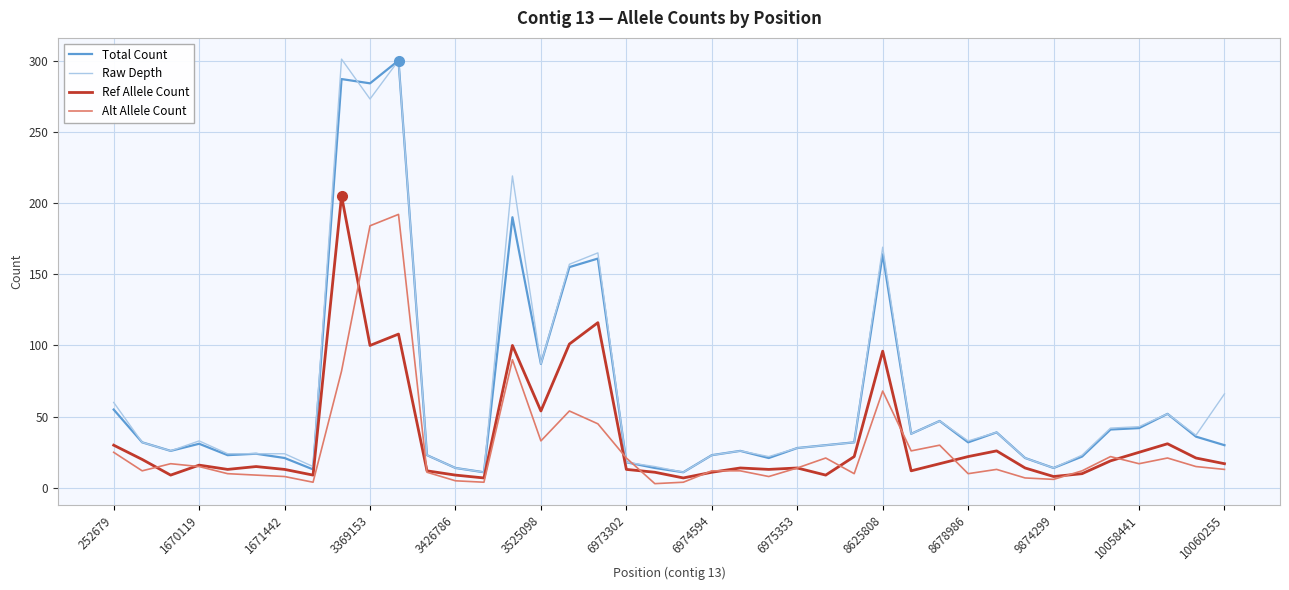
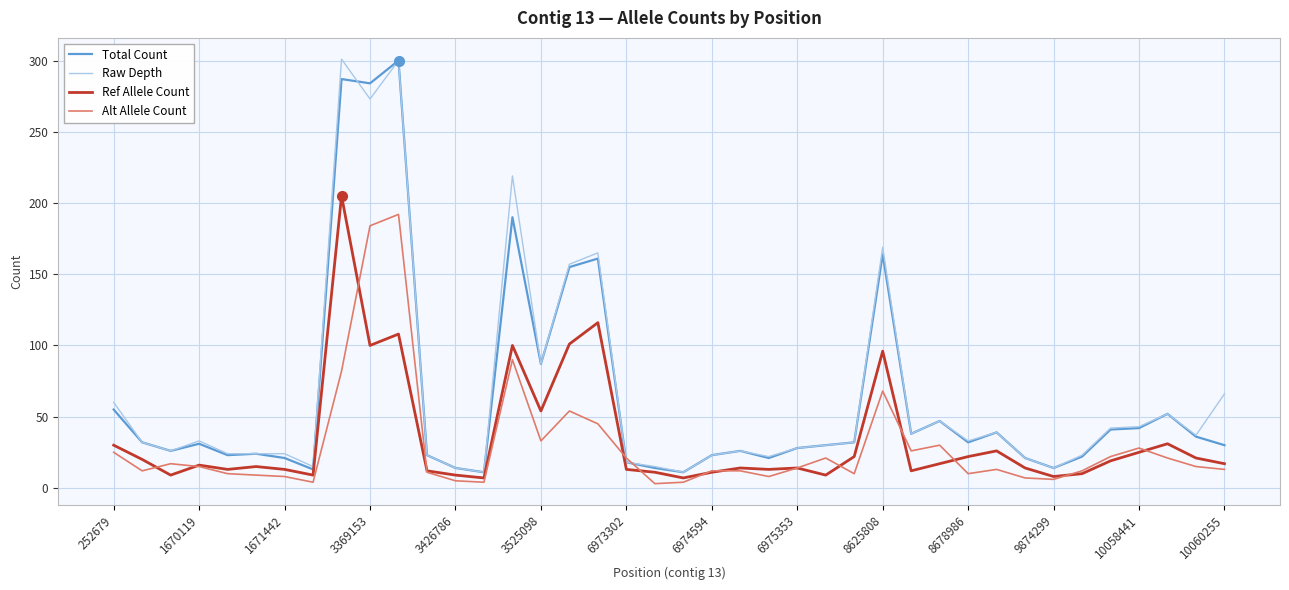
  {
    "Raw Depth": {
      "252679": 60,
      "1670119": 33,
      "1671442": 24,
      "3369153": 273,
      "8625808": 169,
      "10060255": 66
    },
    "Alt Allele Count": {
      "252679": 25,
      "1671442": 8,
      "3369153": 184,
      "3426786": 5,
      "3525098": 33,
      "6973302": 21,
      "8625808": 68,
      "8678986": 10,
      "9874299": 6,
-     "10058441": 17,
+     "10058441": 28,
      "10060255": 13
    }
  }
